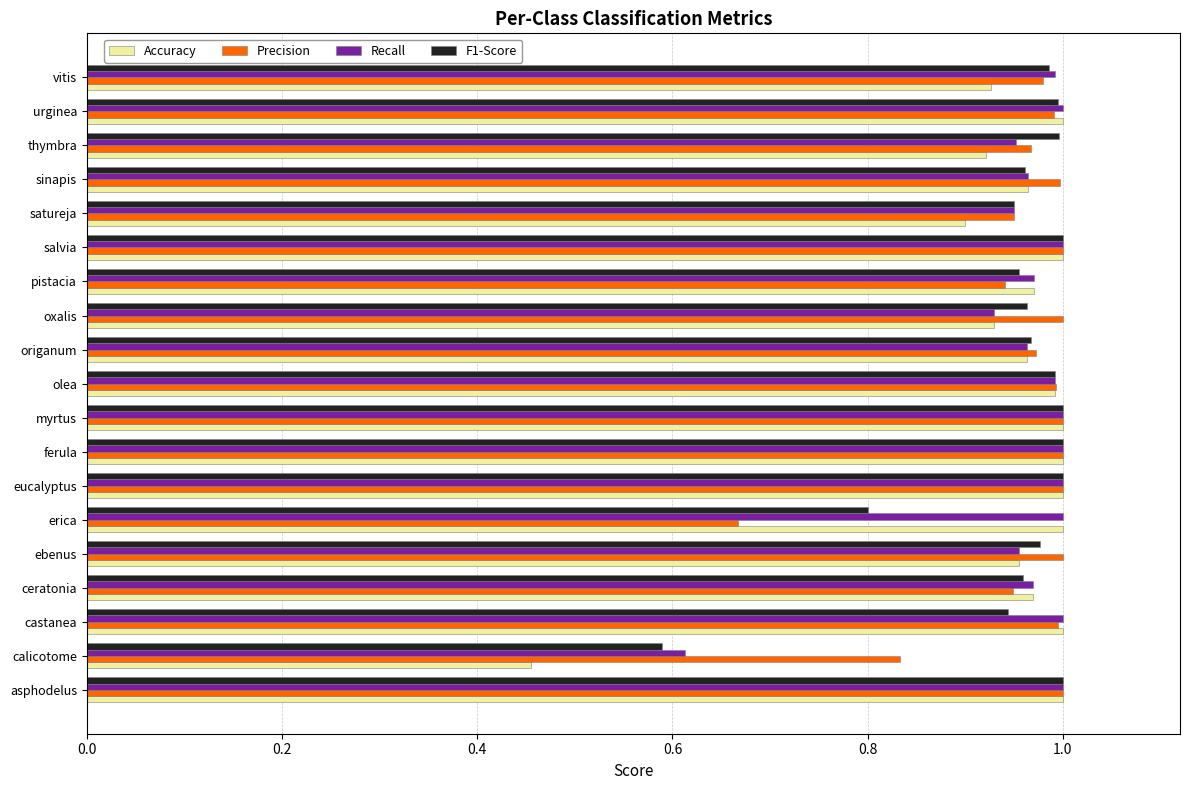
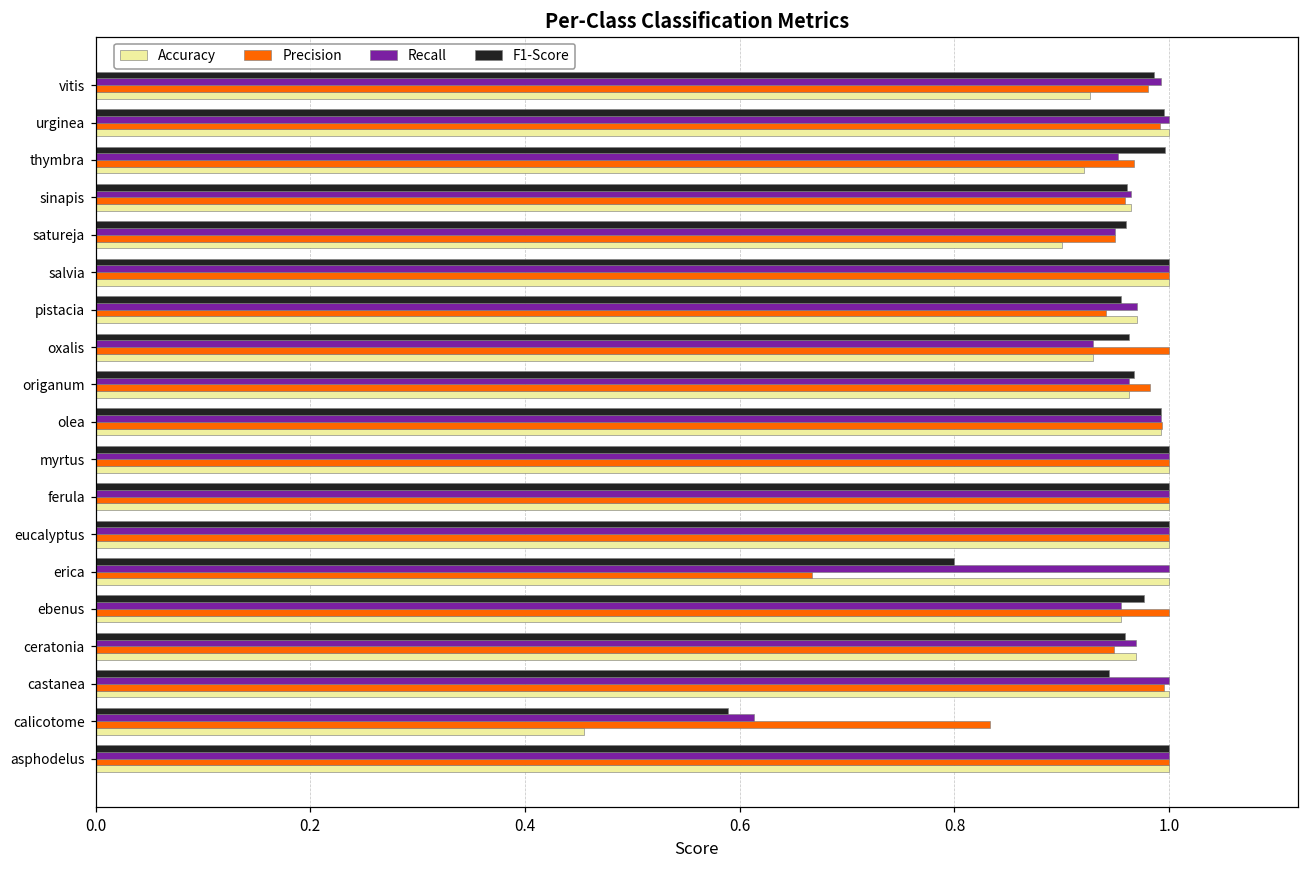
  {
    "Accuracy": {
      "vitis": 0.93,
      "urginea": 1.00,
      "thymbra": 0.92,
      "sinapis": 0.96,
      "satureja": 0.90,
      "salvia": 1.00,
      "pistacia": 0.97,
      "oxalis": 0.93,
      "origanum": 0.96,
      "olea": 0.99,
      "myrtus": 1.00,
      "ferula": 1.00,
      "eucalyptus": 1.00,
      "erica": 1.00,
      "ebenus": 0.96,
      "ceratonia": 0.97,
      "castanea": 1.00,
      "calicotome": 0.46,
      "asphodelus": 1.00
    },
    "Precision": {
      "vitis": 0.98,
      "urginea": 0.99,
      "thymbra": 0.97,
-     "sinapis": 1.00,
+     "sinapis": 0.96,
      "satureja": 0.95,
      "salvia": 1.00,
      "pistacia": 0.94,
      "oxalis": 1.00,
-     "origanum": 0.97,
+     "origanum": 0.98,
      "olea": 0.99,
      "myrtus": 1.00,
      "ferula": 1.00,
      "eucalyptus": 1.00,
      "erica": 0.67,
      "ebenus": 1.00,
      "ceratonia": 0.95,
      "castanea": 1.00,
      "calicotome": 0.83,
      "asphodelus": 1.00
    },
    "Recall": {
      "vitis": 0.99,
      "urginea": 1.00,
      "thymbra": 0.95,
      "sinapis": 0.96,
      "satureja": 0.95,
      "salvia": 1.00,
      "pistacia": 0.97,
      "oxalis": 0.93,
      "origanum": 0.96,
      "olea": 0.99,
      "myrtus": 1.00,
      "ferula": 1.00,
      "eucalyptus": 1.00,
      "erica": 1.00,
      "ebenus": 0.96,
      "ceratonia": 0.97,
      "castanea": 1.00,
      "calicotome": 0.61,
      "asphodelus": 1.00
    },
    "F1-Score": {
      "vitis": 0.99,
      "urginea": 1.00,
      "thymbra": 1.00,
      "sinapis": 0.96,
-     "satureja": 0.95,
+     "satureja": 0.96,
      "salvia": 1.00,
      "pistacia": 0.96,
      "oxalis": 0.96,
      "origanum": 0.97,
      "olea": 0.99,
      "myrtus": 1.00,
      "ferula": 1.00,
      "eucalyptus": 1.00,
      "erica": 0.80,
      "ebenus": 0.98,
      "ceratonia": 0.96,
      "castanea": 0.94,
      "calicotome": 0.59,
      "asphodelus": 1.00
    }
  }
